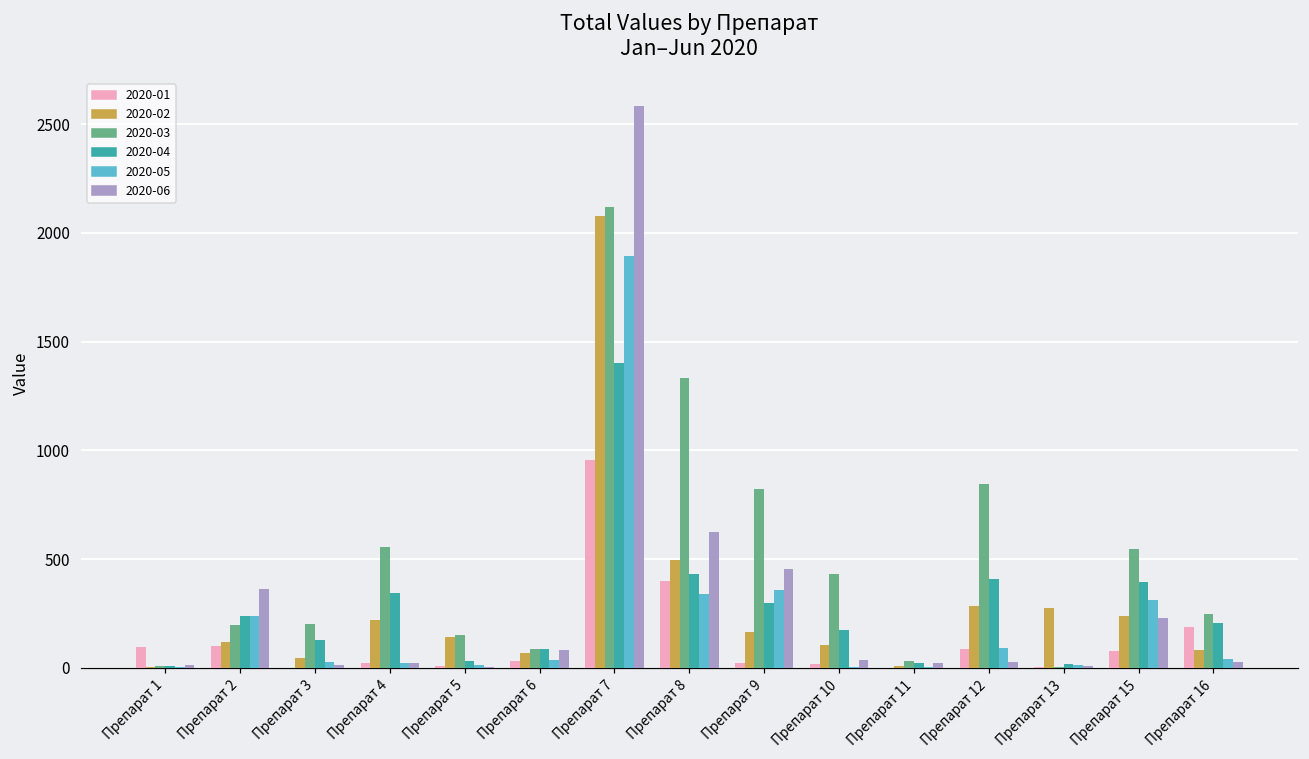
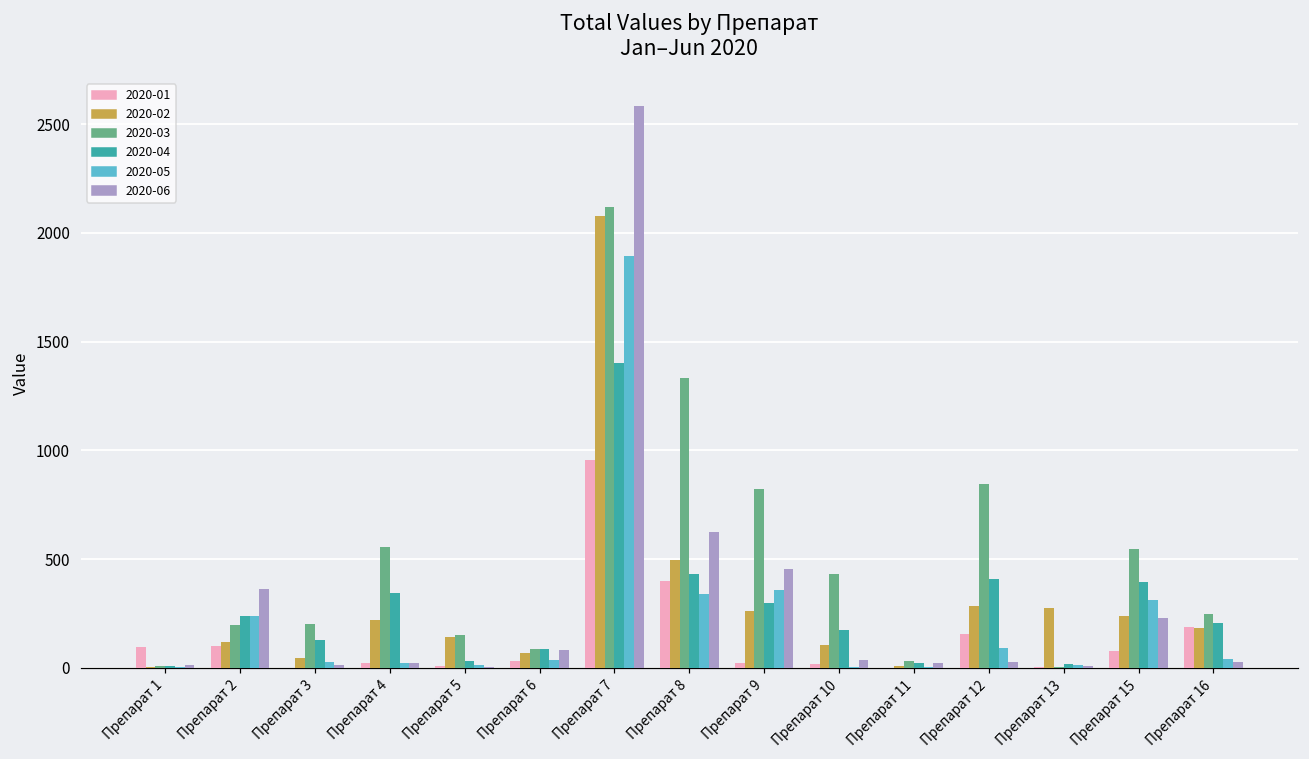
  {
    "2020-01": {
      "Препарат 1": 90,
      "Препарат 2": 100,
      "Препарат 4": 20,
      "Препарат 6": 30,
      "Препарат 7": 960,
      "Препарат 8": 400,
      "Препарат 9": 20,
      "Препарат 10": 20,
-     "Препарат 12": 90,
+     "Препарат 12": 150,
      "Препарат 15": 80,
      "Препарат 16": 190
    },
    "2020-02": {
      "Препарат 2": 120,
      "Препарат 3": 40,
      "Препарат 4": 220,
      "Препарат 5": 140,
      "Препарат 6": 70,
      "Препарат 7": 2080,
      "Препарат 8": 500,
-     "Препарат 9": 160,
+     "Препарат 9": 260,
      "Препарат 10": 100,
      "Препарат 12": 290,
      "Препарат 13": 270,
      "Препарат 15": 240,
-     "Препарат 16": 80
+     "Препарат 16": 180
    },
    "2020-06": {
      "Препарат 2": 360,
      "Препарат 4": 20,
      "Препарат 6": 80,
      "Препарат 7": 2580,
      "Препарат 8": 630,
      "Препарат 9": 460,
      "Препарат 10": 40,
      "Препарат 11": 20,
      "Препарат 12": 20,
      "Препарат 15": 230,
      "Препарат 16": 30
    }
  }
